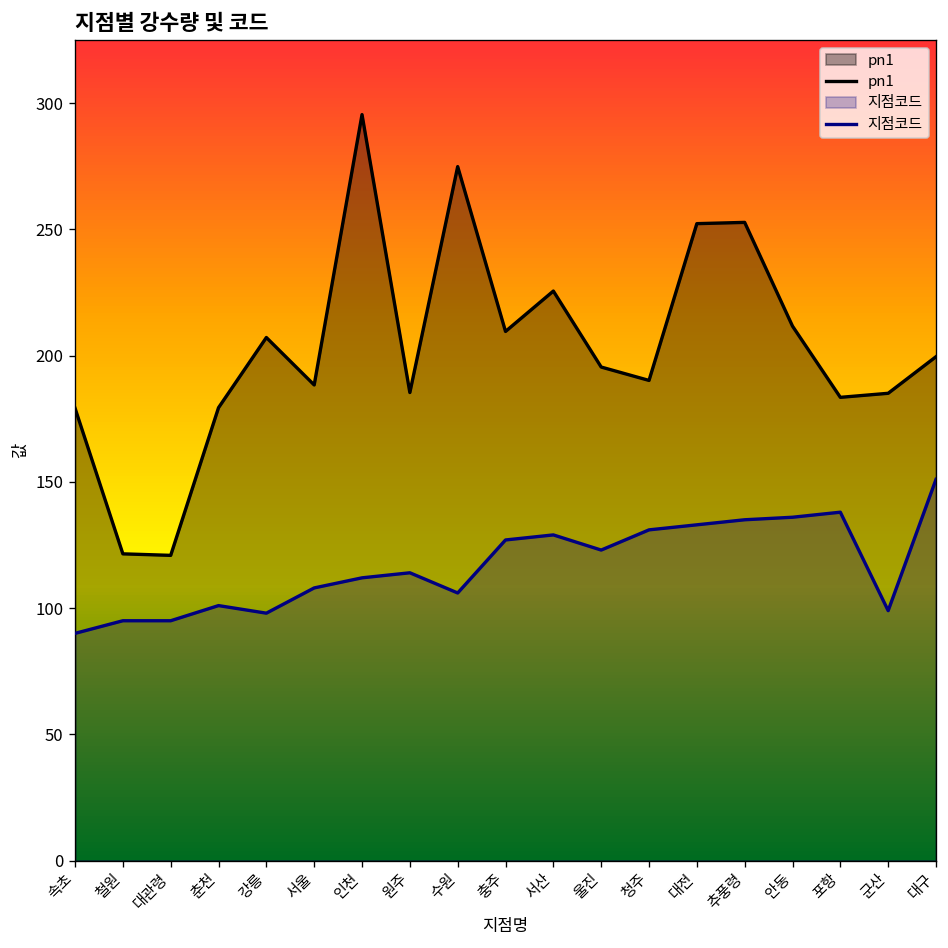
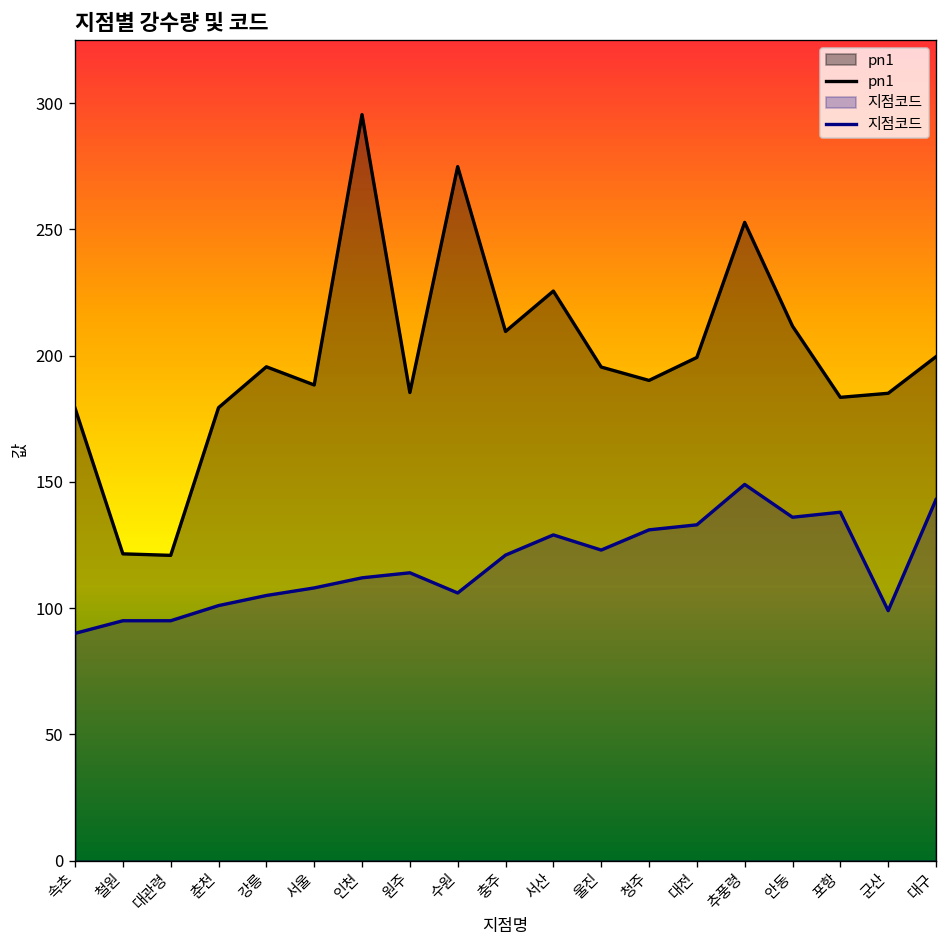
  {
    "pn1": {
      "속초": 179,
      "철원": 122,
      "대관령": 121,
      "춘천": 179,
-     "강릉": 207,
+     "강릉": 196,
      "서울": 188,
      "인천": 296,
      "원주": 185,
      "수원": 275,
      "충주": 210,
      "서산": 226,
      "울진": 196,
      "청주": 190,
-     "대전": 252,
+     "대전": 199,
      "추풍령": 253,
      "안동": 212,
      "포항": 184,
      "군산": 185,
      "대구": 200
    },
    "지점코드": {
      "속초": 90,
      "철원": 95,
      "대관령": 95,
      "춘천": 101,
-     "강릉": 98,
+     "강릉": 105,
      "서울": 108,
      "인천": 112,
      "원주": 114,
      "수원": 106,
-     "충주": 127,
+     "충주": 121,
      "서산": 129,
      "울진": 123,
      "청주": 131,
      "대전": 133,
-     "추풍령": 135,
+     "추풍령": 149,
      "안동": 136,
      "포항": 138,
      "군산": 99,
-     "대구": 151
+     "대구": 143
    }
  }
